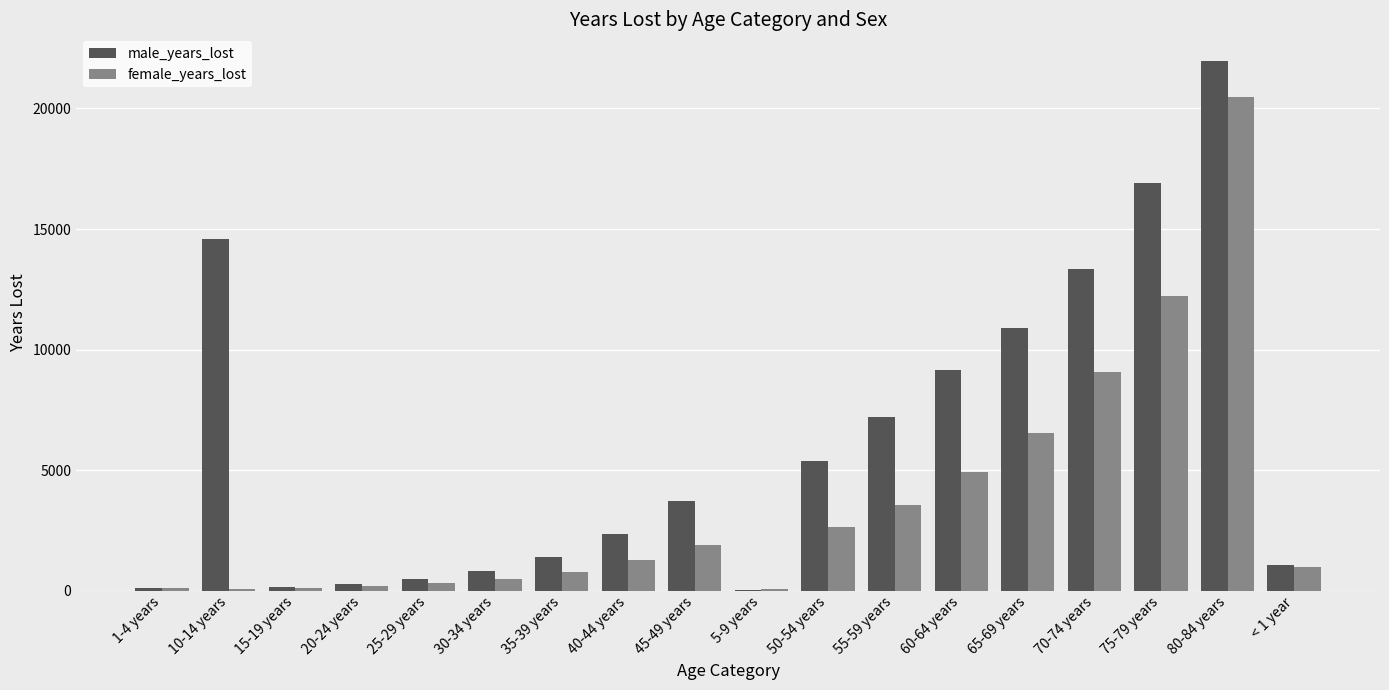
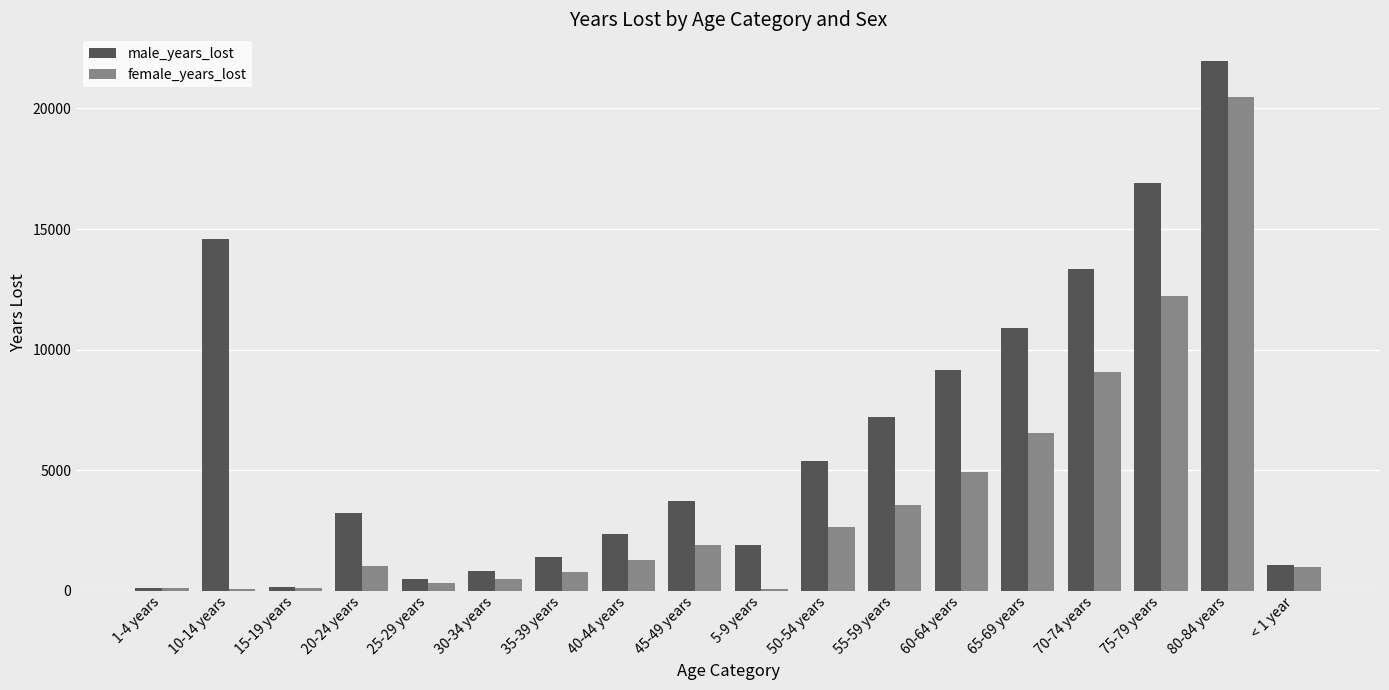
  {
    "male_years_lost": {
      "1-4 years": 100,
      "10-14 years": 14600,
      "15-19 years": 200,
-     "20-24 years": 300,
+     "20-24 years": 3200,
      "25-29 years": 500,
      "30-34 years": 800,
      "35-39 years": 1400,
      "40-44 years": 2400,
      "45-49 years": 3700,
-     "5-9 years": 0,
+     "5-9 years": 1900,
      "50-54 years": 5400,
      "55-59 years": 7200,
      "60-64 years": 9100,
      "65-69 years": 10900,
      "70-74 years": 13300,
      "75-79 years": 16900,
      "80-84 years": 22000,
      "< 1 year": 1000
    },
    "female_years_lost": {
-     "20-24 years": 200,
+     "20-24 years": 1000,
      "25-29 years": 300,
      "30-34 years": 500,
      "35-39 years": 800,
      "40-44 years": 1300,
      "45-49 years": 1900,
      "50-54 years": 2600,
      "55-59 years": 3600,
      "60-64 years": 4900,
      "65-69 years": 6500,
      "70-74 years": 9100,
      "75-79 years": 12200,
      "80-84 years": 20500,
      "< 1 year": 1000
    }
  }
